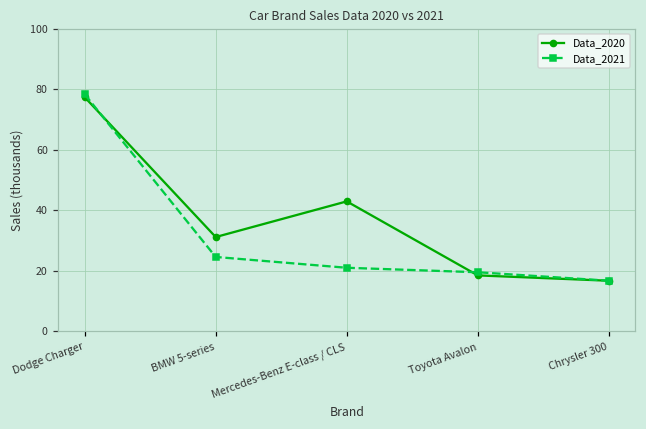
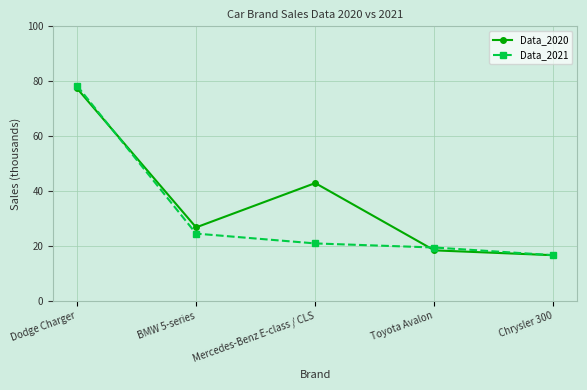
  {
    "Data_2020": {
      "Dodge Charger": 77,
-     "BMW 5-series": 31,
+     "BMW 5-series": 27,
      "Mercedes-Benz E-class / CLS": 43,
      "Toyota Avalon": 18
    },
    "Data_2021": {
      "Dodge Charger": 78,
      "BMW 5-series": 25,
      "Mercedes-Benz E-class / CLS": 21,
      "Toyota Avalon": 19
    }
  }
